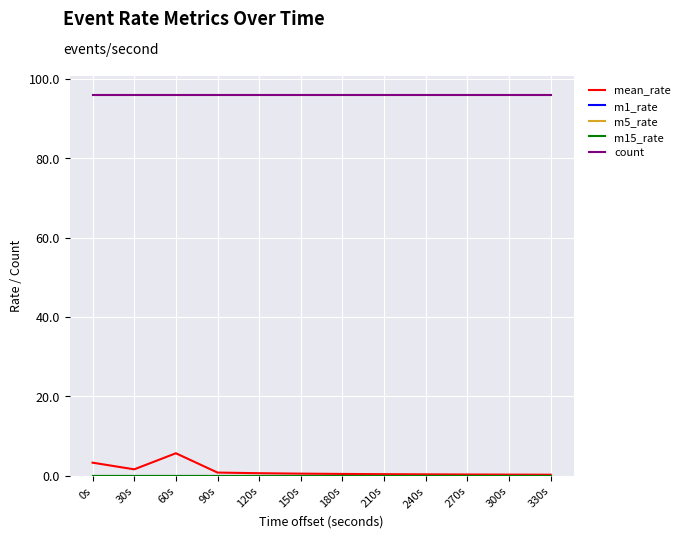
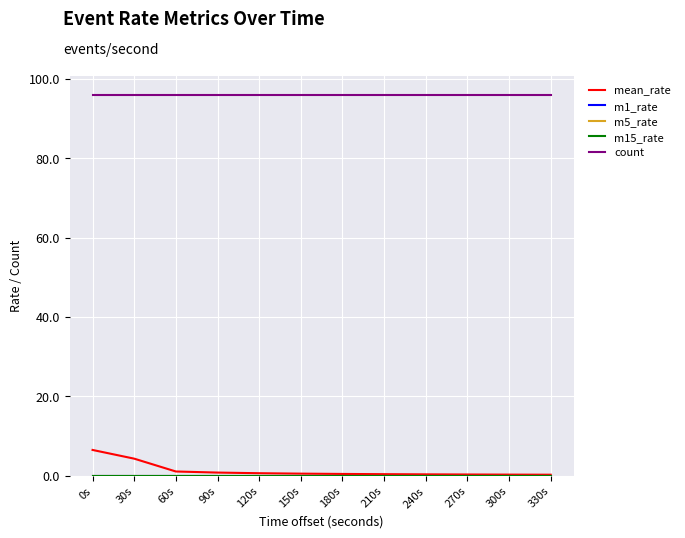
  {
    "mean_rate": {
-     "0s": 3,
-     "30s": 2,
-     "60s": 6,
+     "0s": 7,
+     "30s": 4,
+     "60s": 1,
      "90s": 1,
      "120s": 1
    },
    "m15_rate": {
      "0s": 0,
      "30s": 0,
      "60s": 0,
      "90s": 0,
      "120s": 0
    },
    "count": {
      "0s": 96,
      "30s": 96,
      "60s": 96,
      "90s": 96,
      "120s": 96,
      "150s": 96,
      "180s": 96,
      "210s": 96,
      "240s": 96,
      "270s": 96,
      "300s": 96,
      "330s": 96
    }
  }
